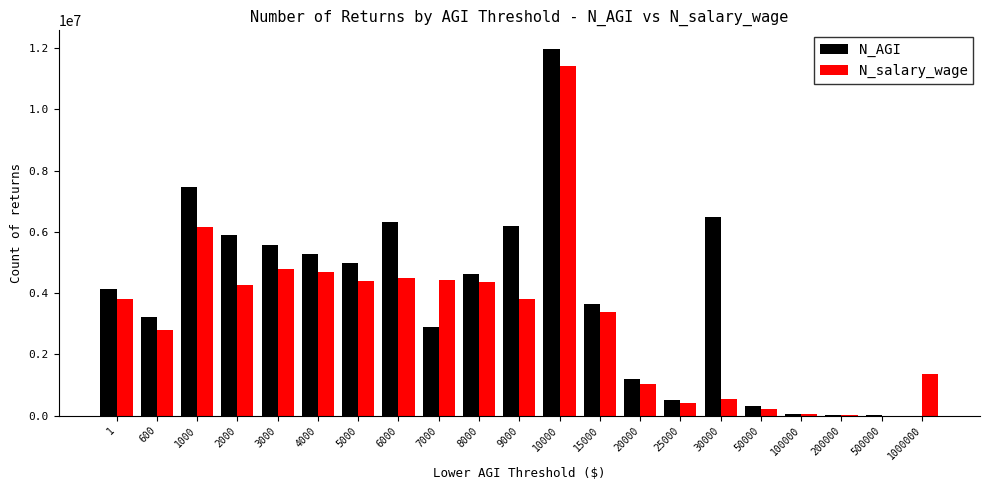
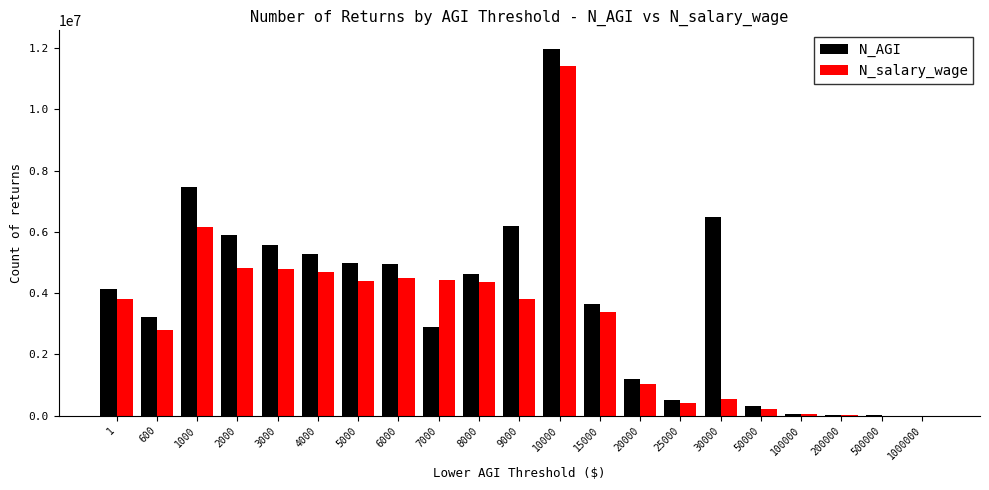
  {
    "N_AGI": {
      "1": 4100000,
      "600": 3200000,
      "1000": 7500000,
      "2000": 5900000,
      "3000": 5600000,
      "4000": 5300000,
      "5000": 5000000,
-     "6000": 6300000,
+     "6000": 5000000,
      "7000": 2900000,
      "8000": 4600000,
      "9000": 6200000,
      "10000": 12000000,
      "15000": 3700000,
      "20000": 1200000,
      "25000": 500000,
      "30000": 6500000,
      "50000": 300000
    },
    "N_salary_wage": {
      "1": 3800000,
      "600": 2800000,
      "1000": 6200000,
-     "2000": 4300000,
+     "2000": 4800000,
      "3000": 4800000,
      "4000": 4700000,
      "5000": 4400000,
      "6000": 4500000,
      "7000": 4400000,
      "8000": 4400000,
      "9000": 3800000,
      "10000": 11400000,
      "15000": 3400000,
      "20000": 1000000,
      "25000": 400000,
      "30000": 500000,
      "50000": 200000,
-     "1000000": 1400000
+     "1000000": 0
    }
  }
